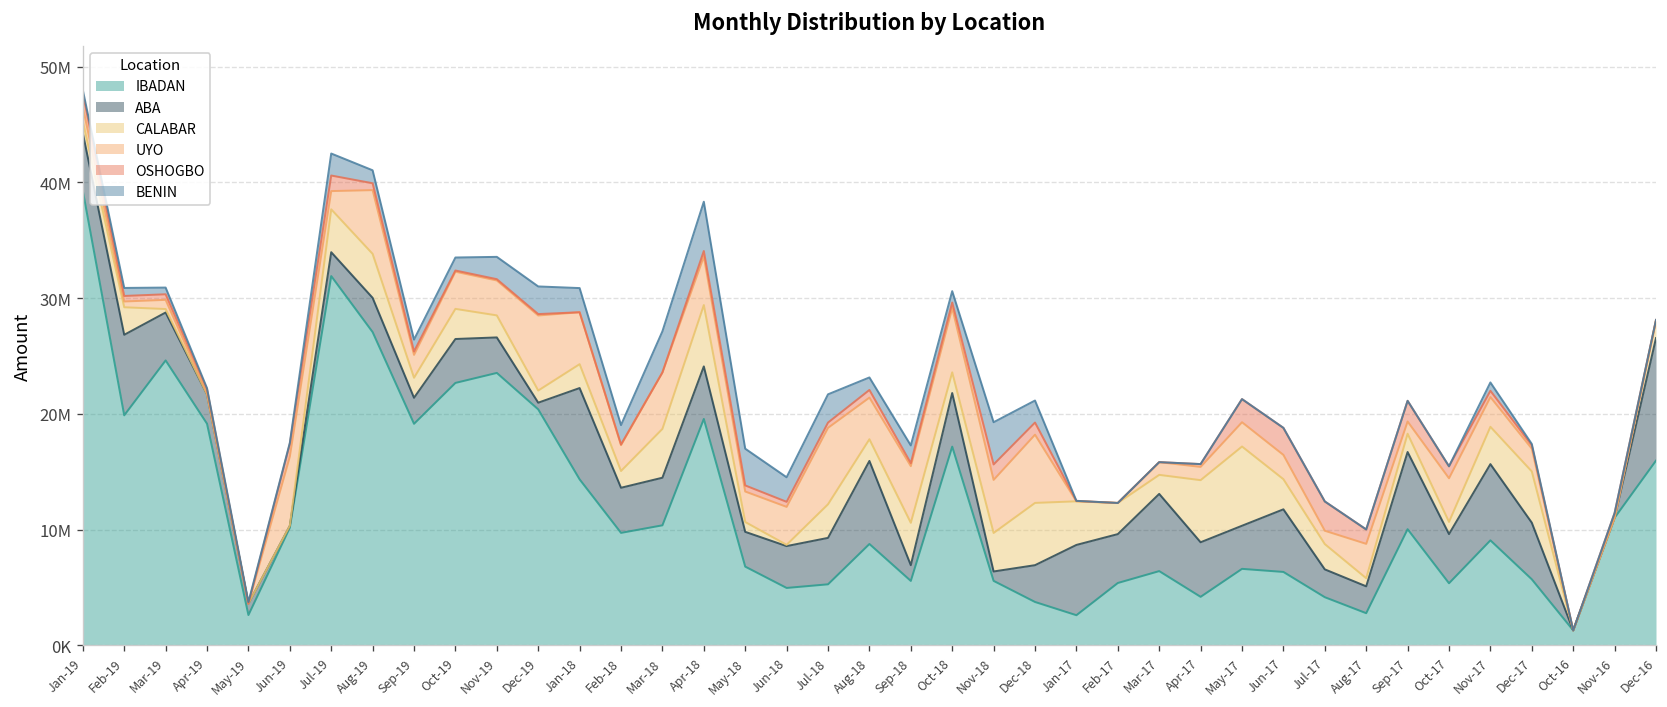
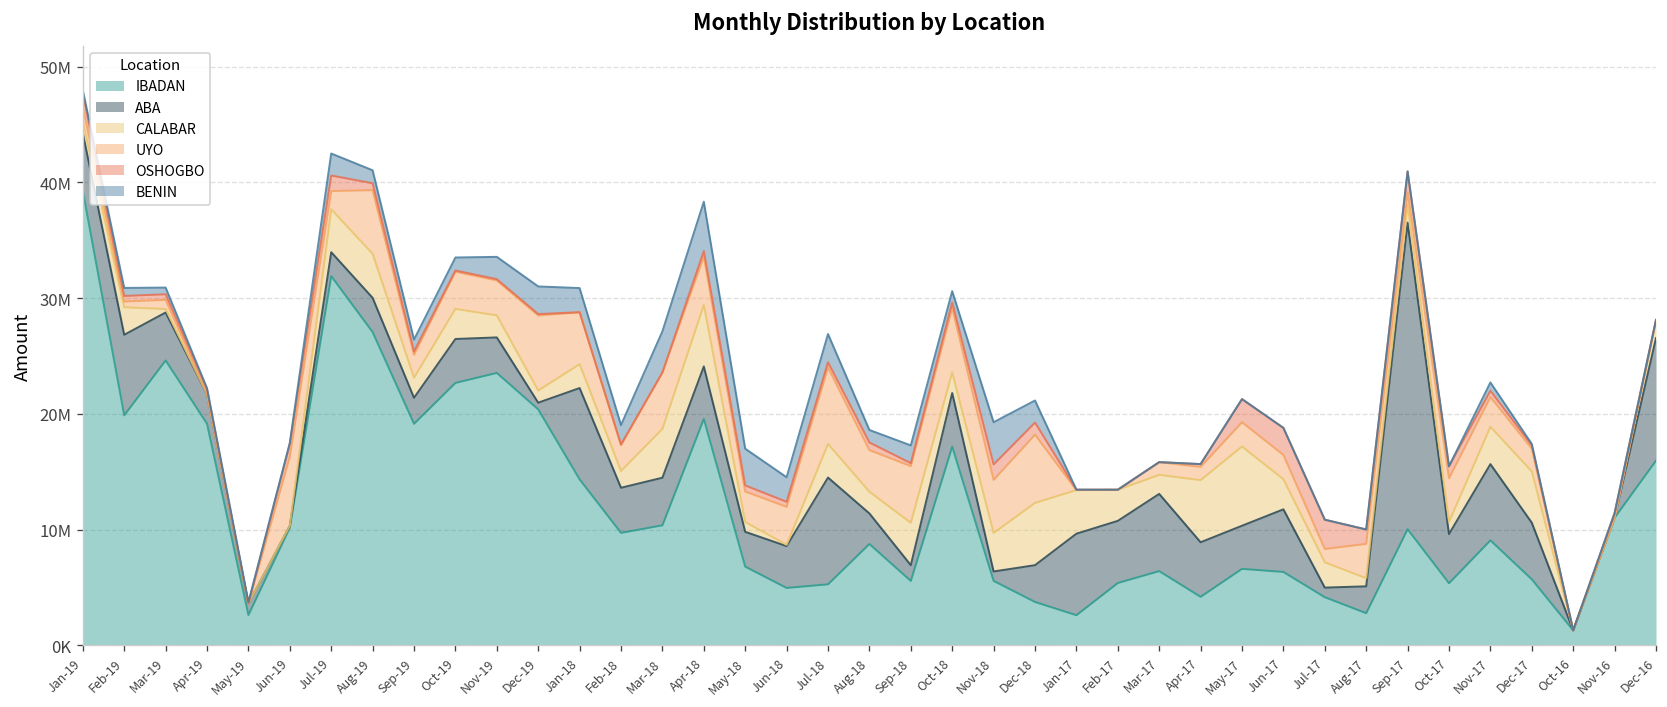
  {
    "ABA": {
      "Jan-19": 5000000,
      "Feb-19": 7000000,
      "Mar-19": 4000000,
      "Jul-19": 2000000,
      "Aug-19": 3000000,
      "Sep-19": 2000000,
      "Oct-19": 4000000,
      "Nov-19": 3000000,
      "Dec-19": 1000000,
      "Jan-18": 8000000,
      "Feb-18": 4000000,
      "Mar-18": 4000000,
      "Apr-18": 5000000,
      "May-18": 3000000,
-     "Jul-18": 4000000,
-     "Aug-18": 7000000,
+     "Jul-18": 9000000,
+     "Aug-18": 3000000,
      "Sep-18": 1000000,
      "Oct-18": 5000000,
      "Nov-18": 1000000,
      "Dec-18": 3000000,
-     "Jan-17": 6000000,
-     "Feb-17": 4000000,
+     "Jan-17": 7000000,
+     "Feb-17": 5000000,
      "Mar-17": 7000000,
      "Apr-17": 5000000,
      "May-17": 4000000,
      "Jun-17": 5000000,
-     "Jul-17": 2000000,
+     "Jul-17": 1000000,
      "Aug-17": 2000000,
-     "Sep-17": 7000000,
+     "Sep-17": 26000000,
      "Oct-17": 4000000,
      "Nov-17": 7000000,
      "Dec-17": 5000000,
      "Dec-16": 11000000
    }
  }
